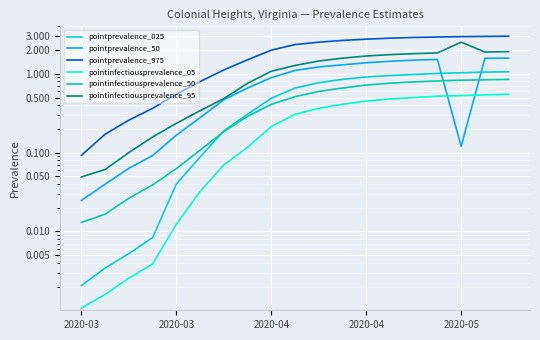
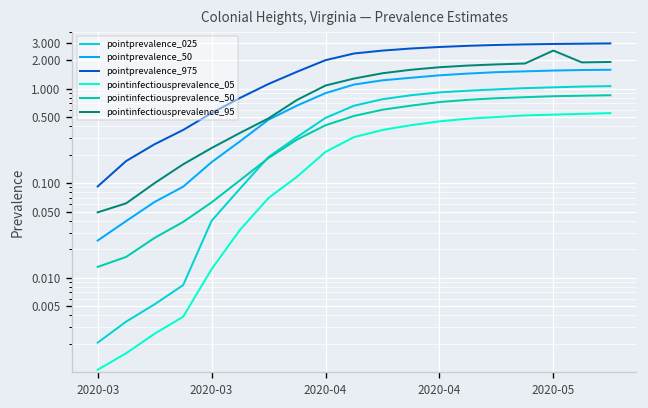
  {
    "pointprevalence_50": {
-     "2020-05": 0.12
+     "2020-05": 1.6
    },
    "pointprevalence_975": {
      "2020-05": 3.0
    },
    "pointinfectiousprevalence_95": {
      "2020-05": 2.5
    }
  }
